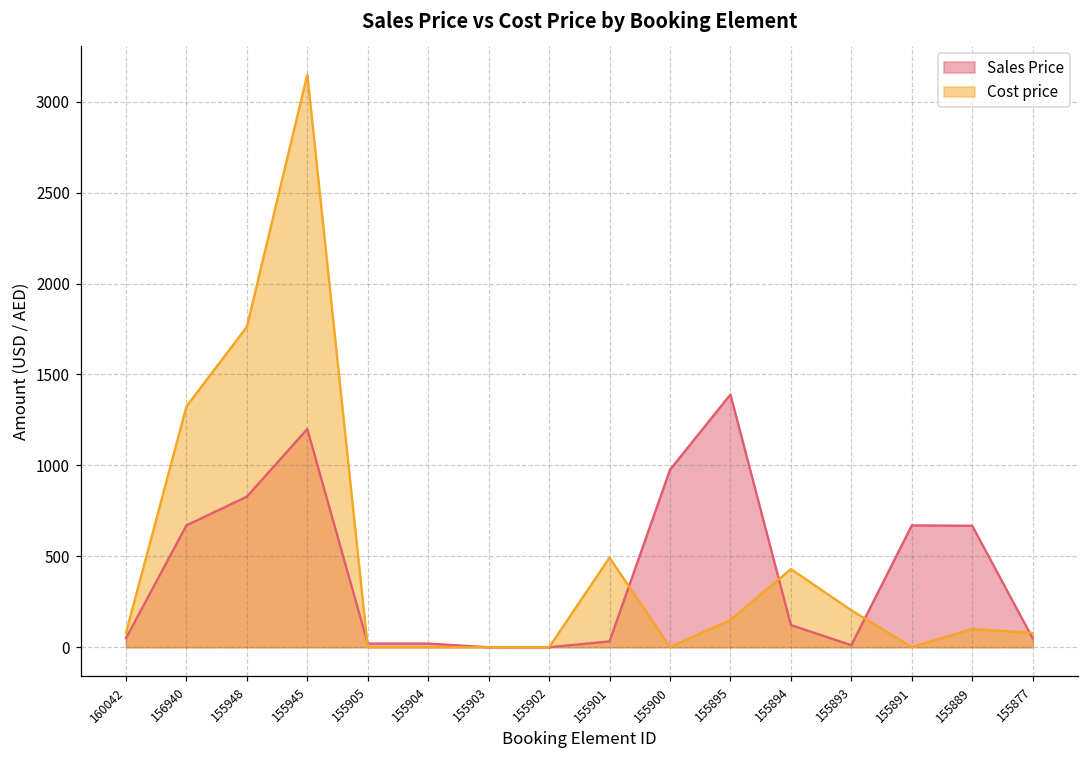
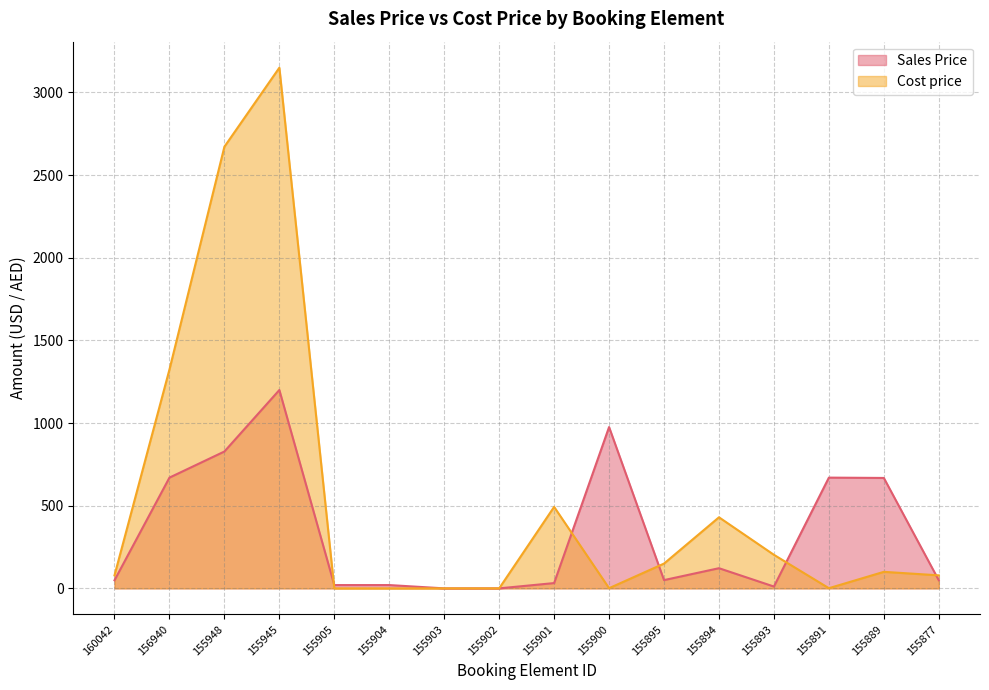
  {
    "Sales Price": {
      "160042": 50,
      "156940": 670,
      "155948": 830,
      "155945": 1200,
      "155905": 20,
      "155904": 20,
      "155901": 30,
      "155900": 980,
-     "155895": 1390,
+     "155895": 50,
      "155894": 120,
      "155893": 10,
      "155891": 670,
      "155889": 670,
      "155877": 50
    },
    "Cost price": {
      "160042": 80,
      "156940": 1320,
-     "155948": 1760,
+     "155948": 2670,
      "155945": 3150,
      "155905": 0,
      "155904": 0,
      "155901": 490,
      "155900": 0,
      "155895": 150,
      "155894": 430,
      "155893": 200,
      "155891": 0,
      "155889": 100,
      "155877": 80
    }
  }
